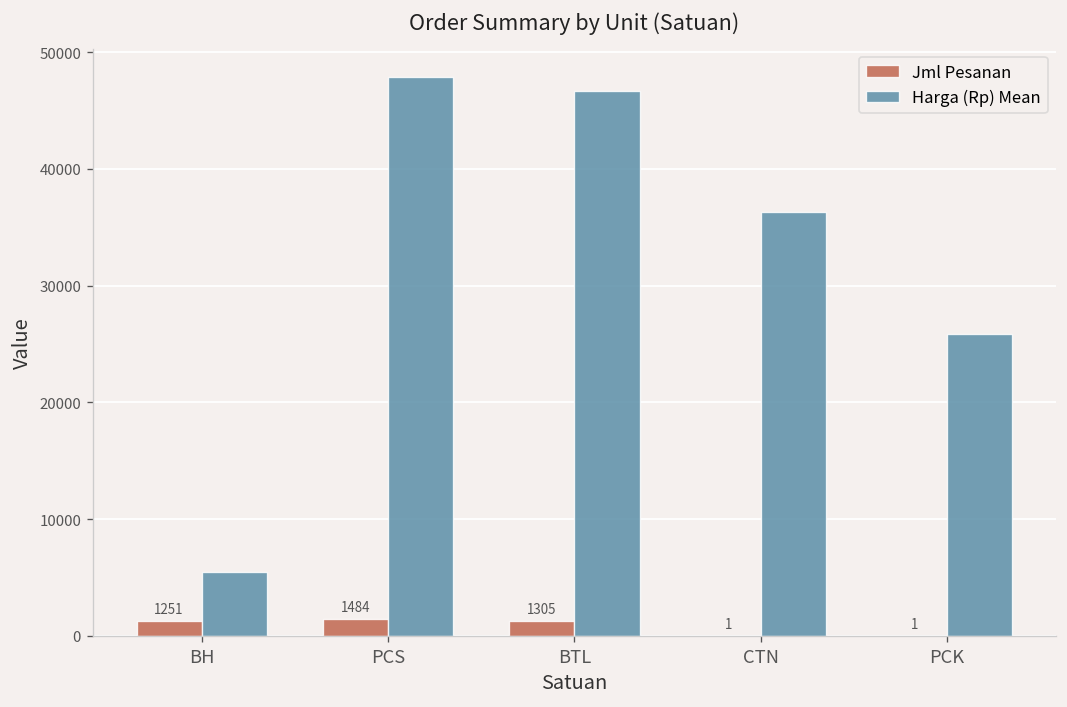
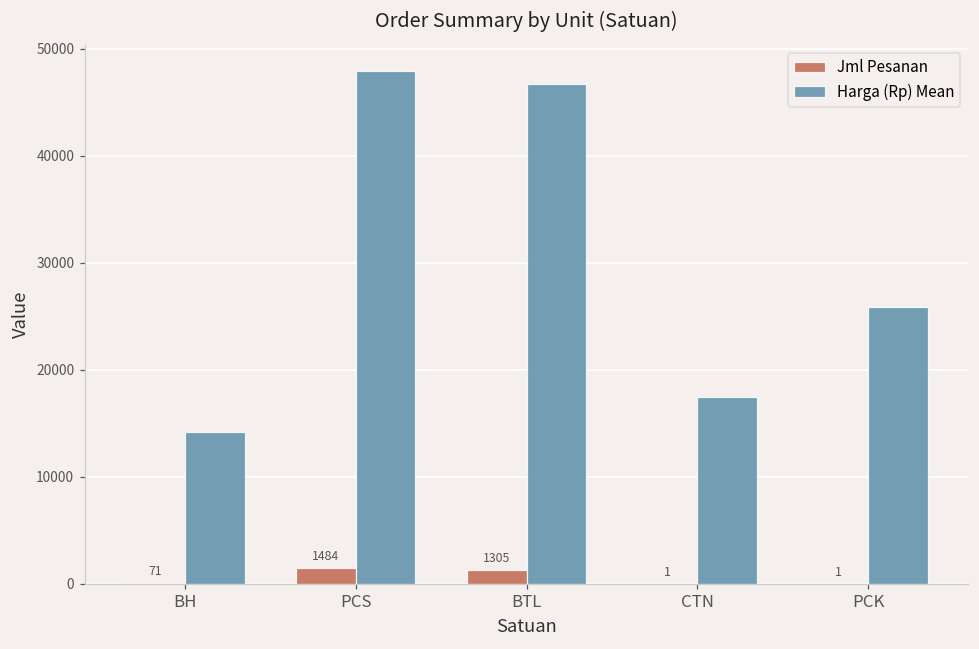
  {
    "Jml Pesanan": {
-     "BH": 1251,
+     "BH": 71,
      "PCS": 1484,
      "BTL": 1305,
      "CTN": 1,
      "PCK": 1
    },
    "Harga (Rp) Mean": {
-     "BH": 5000,
+     "BH": 14000,
      "PCS": 48000,
      "BTL": 47000,
-     "CTN": 36000,
+     "CTN": 18000,
      "PCK": 26000
    }
  }
